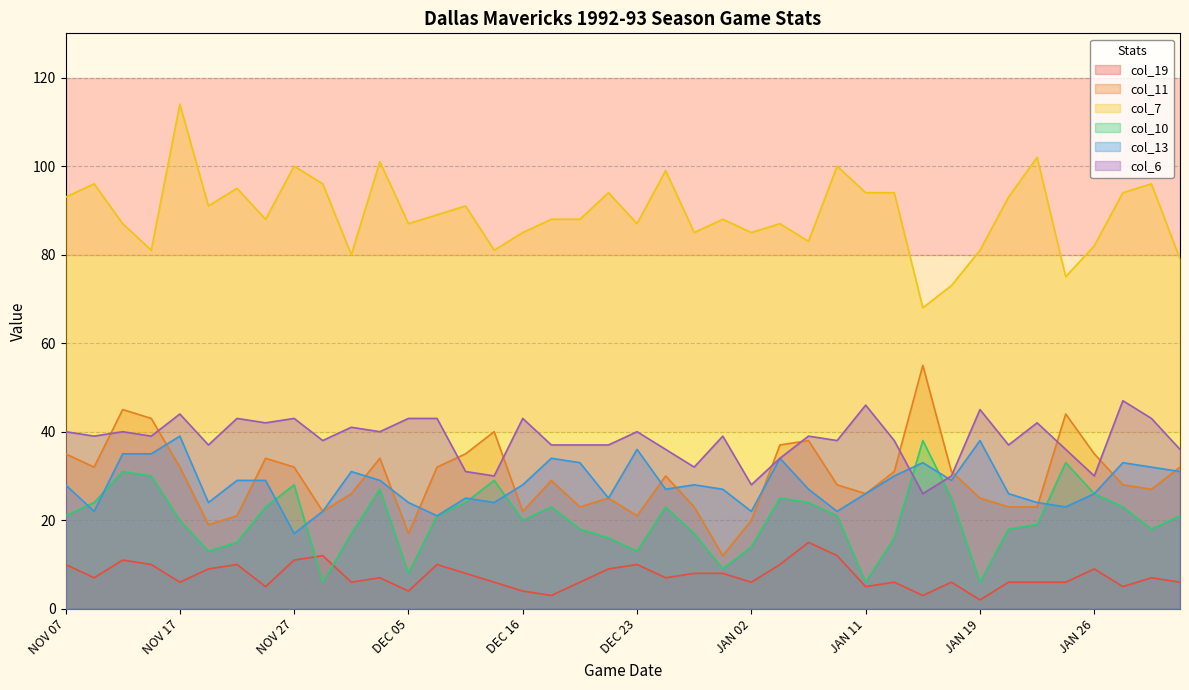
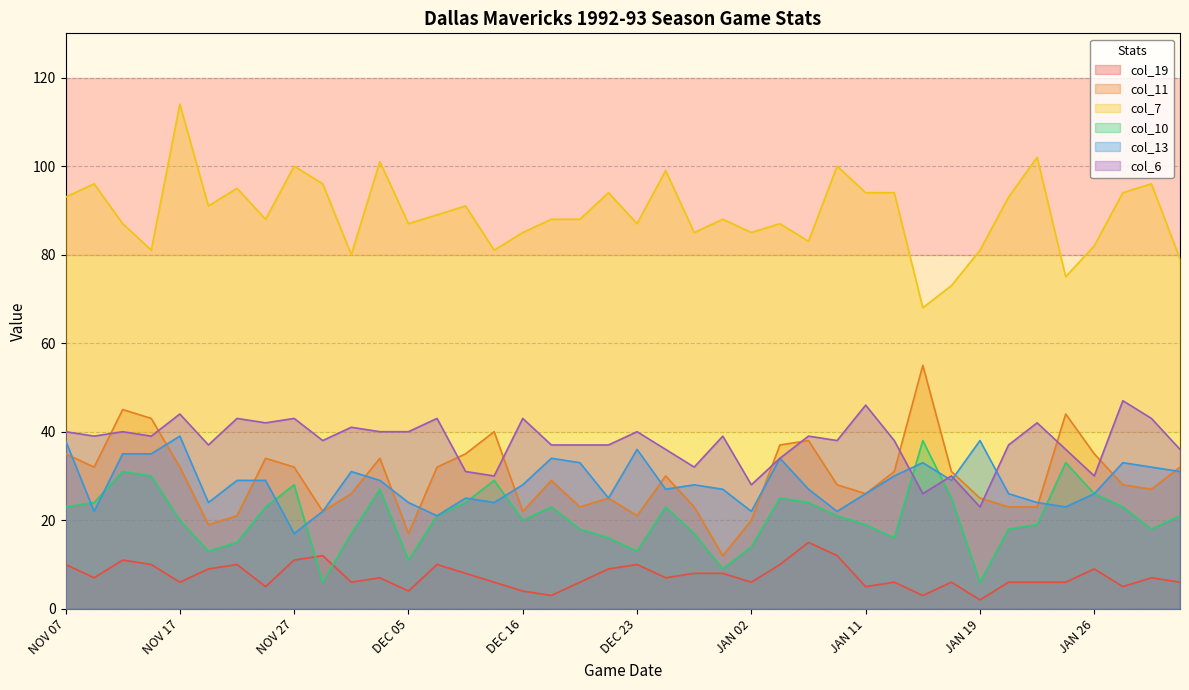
  {
    "col_10": {
-     "NOV 07": 21,
+     "NOV 07": 23,
      "NOV 17": 20,
      "NOV 27": 28,
-     "DEC 05": 8,
+     "DEC 05": 11,
      "DEC 16": 20,
      "DEC 23": 13,
      "JAN 02": 14,
-     "JAN 11": 6,
+     "JAN 11": 19,
      "JAN 19": 6
    },
    "col_13": {
-     "NOV 07": 28,
+     "NOV 07": 38,
      "NOV 17": 39,
      "NOV 27": 17,
      "DEC 05": 24,
      "DEC 16": 28,
      "DEC 23": 36,
      "JAN 02": 22,
      "JAN 19": 38
    },
    "col_6": {
      "NOV 07": 40,
      "NOV 17": 44,
      "NOV 27": 43,
-     "DEC 05": 43,
+     "DEC 05": 40,
      "DEC 16": 43,
      "DEC 23": 40,
      "JAN 02": 28,
      "JAN 11": 46,
-     "JAN 19": 45,
+     "JAN 19": 23,
      "JAN 26": 30
    }
  }
